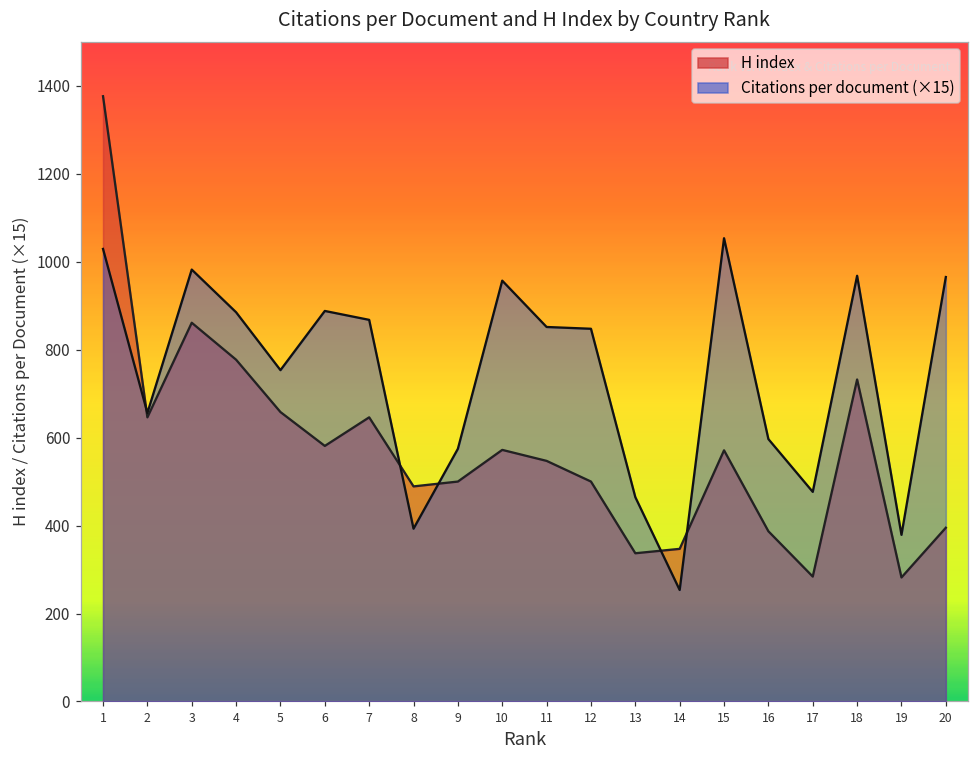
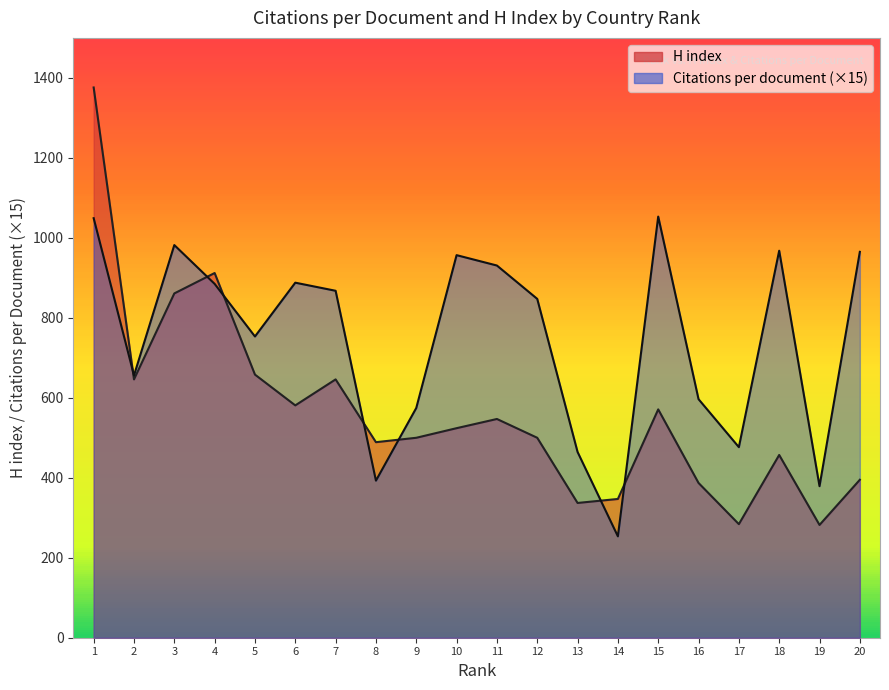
  {
    "H index": {
      "1": 1380,
      "2": 650,
      "3": 860,
-     "4": 780,
+     "4": 910,
      "5": 660,
      "6": 580,
      "7": 650,
      "8": 490,
      "9": 500,
-     "10": 570,
+     "10": 520,
      "11": 550,
      "12": 500,
      "13": 340,
      "14": 350,
      "15": 570,
      "16": 390,
      "17": 280,
-     "18": 730,
+     "18": 460,
      "19": 280,
      "20": 400
    },
    "Citations per document (×15)": {
-     "1": 1030,
+     "1": 1050,
      "2": 660,
      "3": 980,
      "4": 880,
      "5": 750,
      "6": 890,
      "7": 870,
      "8": 390,
      "9": 570,
      "10": 960,
-     "11": 850,
+     "11": 930,
      "12": 850,
      "13": 460,
      "14": 250,
      "15": 1050,
      "16": 600,
      "17": 480,
      "18": 970,
      "19": 380,
      "20": 960
    }
  }
